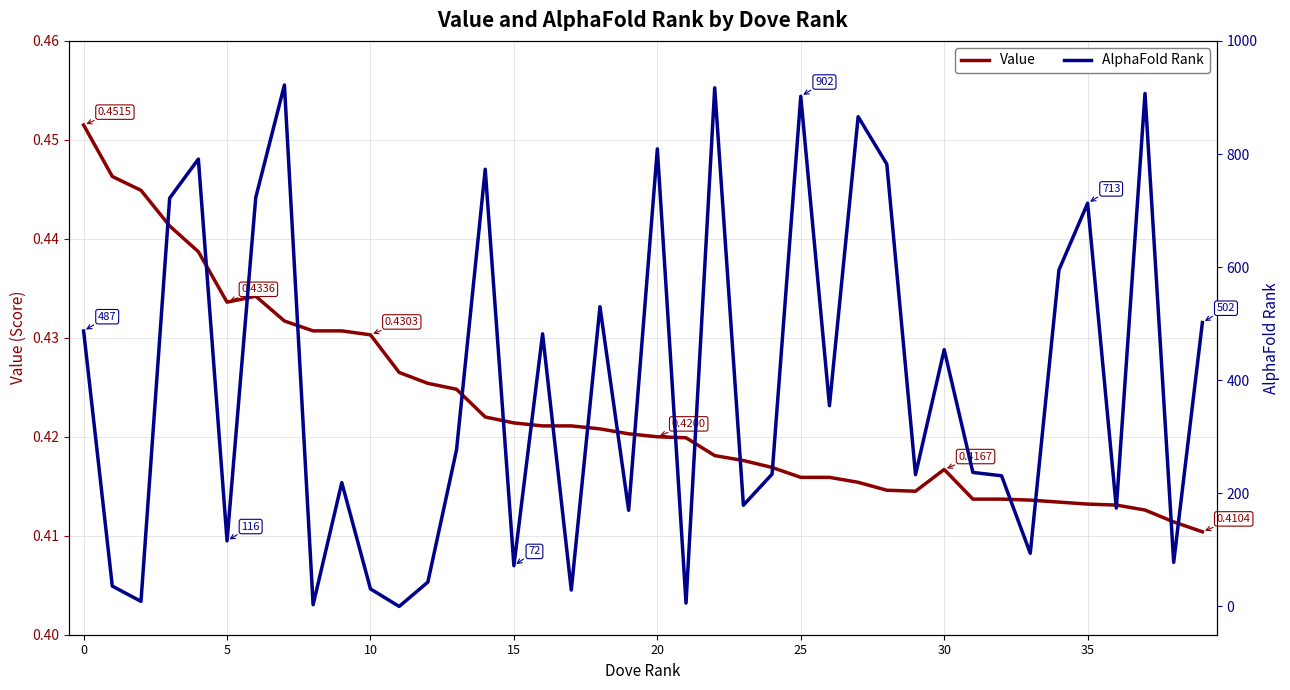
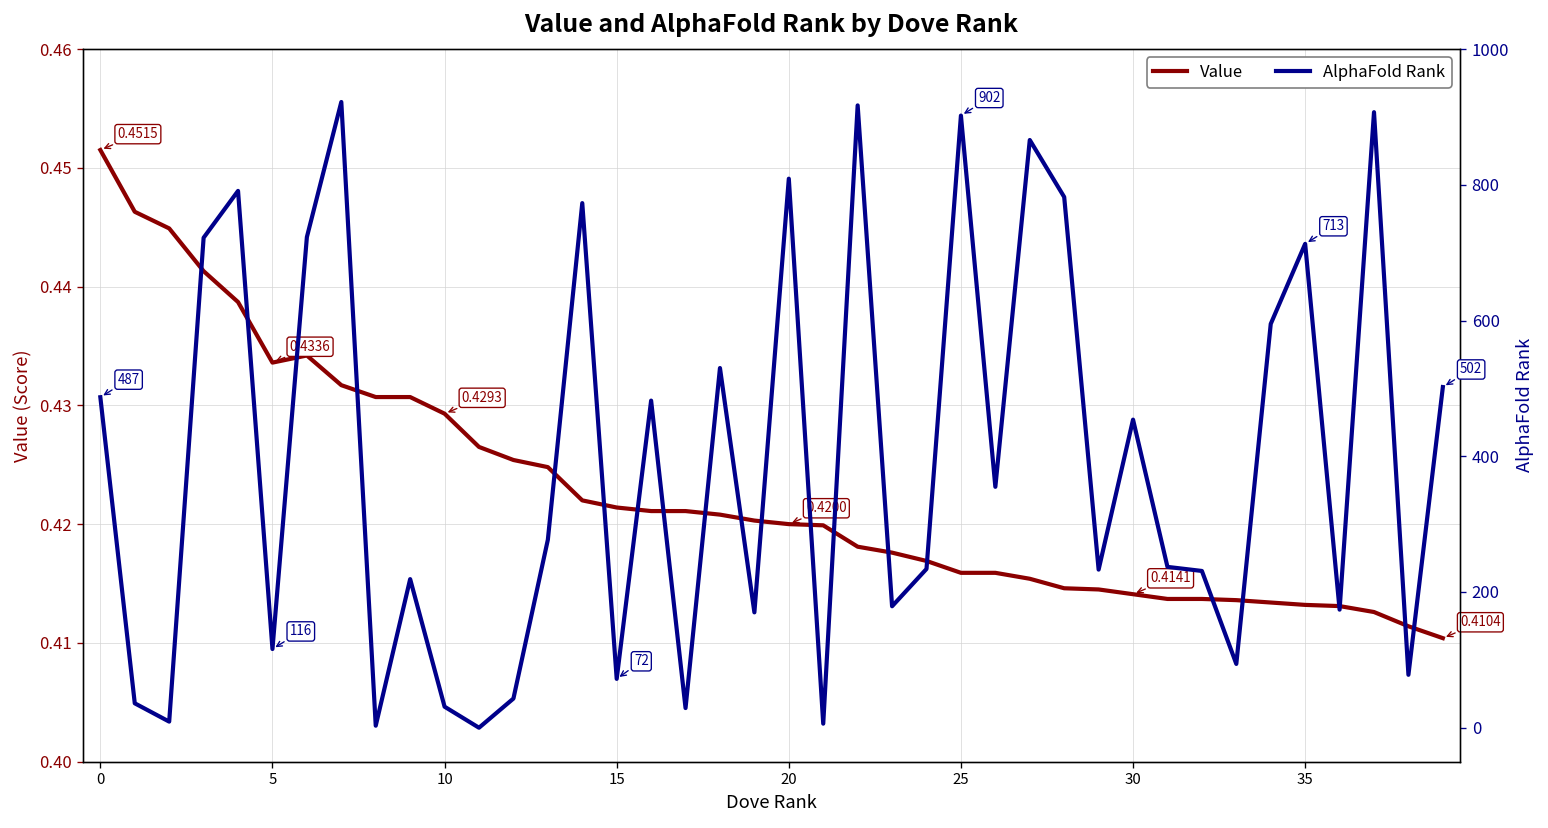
  {
    "Value": {
-     "10": 0.4303,
-     "30": 0.4167
+     "10": 0.4293,
+     "30": 0.4141
    }
  }
